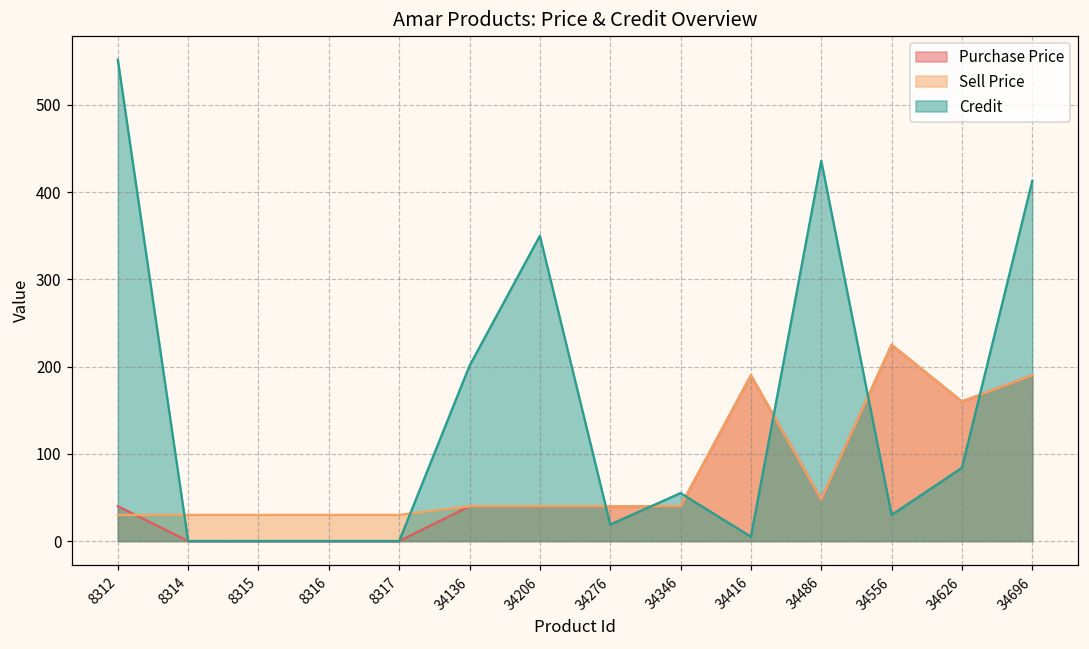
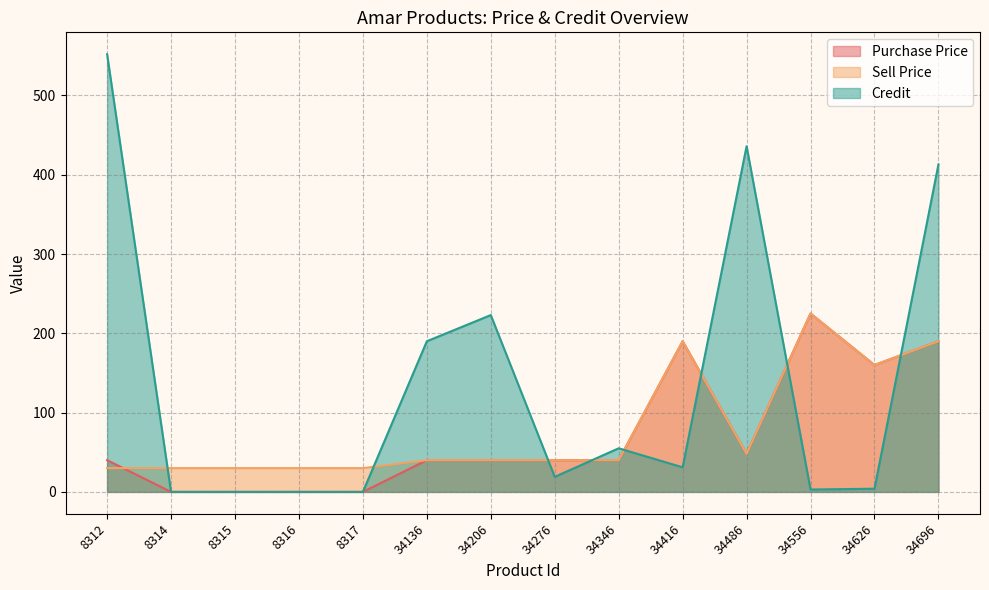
  {
    "Credit": {
      "8312": 550,
-     "34136": 200,
-     "34206": 350,
+     "34136": 190,
+     "34206": 220,
      "34276": 20,
      "34346": 60,
-     "34416": 10,
+     "34416": 30,
      "34486": 440,
-     "34556": 30,
-     "34626": 80,
+     "34556": 0,
+     "34626": 0,
      "34696": 410
    }
  }
